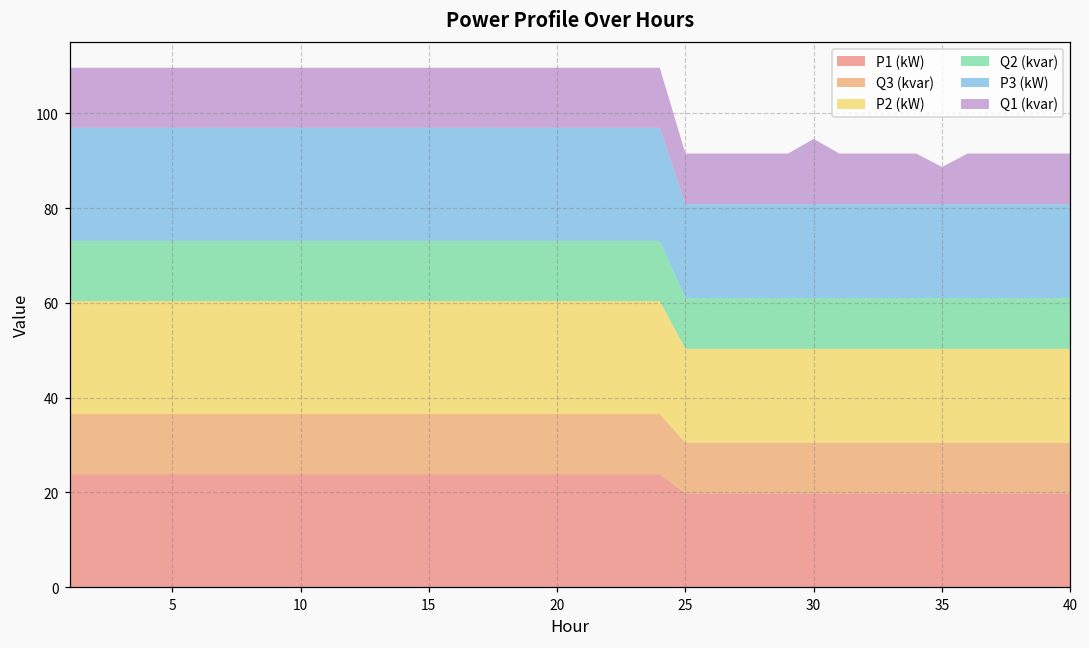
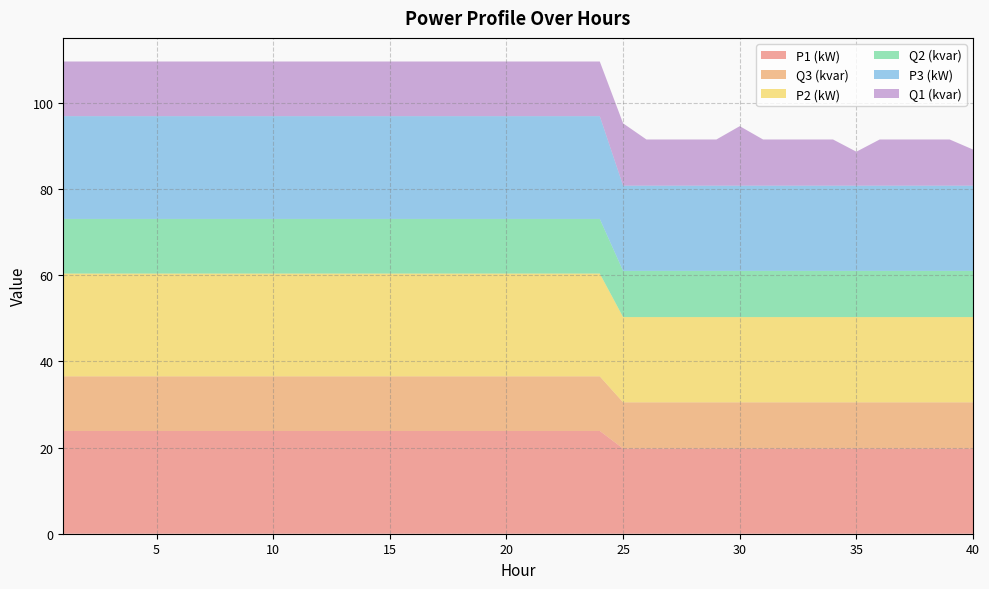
  {
    "Q2 (kvar)": {
      "5": 13,
      "10": 13,
      "15": 13,
      "20": 13,
      "25": 11,
      "30": 11,
      "35": 11,
      "40": 11
    },
    "P3 (kW)": {
      "5": 24,
      "10": 24,
      "15": 24,
      "20": 24,
      "25": 20,
      "30": 20,
      "35": 20,
      "40": 20
    },
    "Q1 (kvar)": {
      "5": 13,
      "10": 13,
      "15": 13,
      "20": 13,
-     "25": 11,
+     "25": 14,
      "30": 14,
      "35": 8,
-     "40": 11
+     "40": 8
    }
  }
